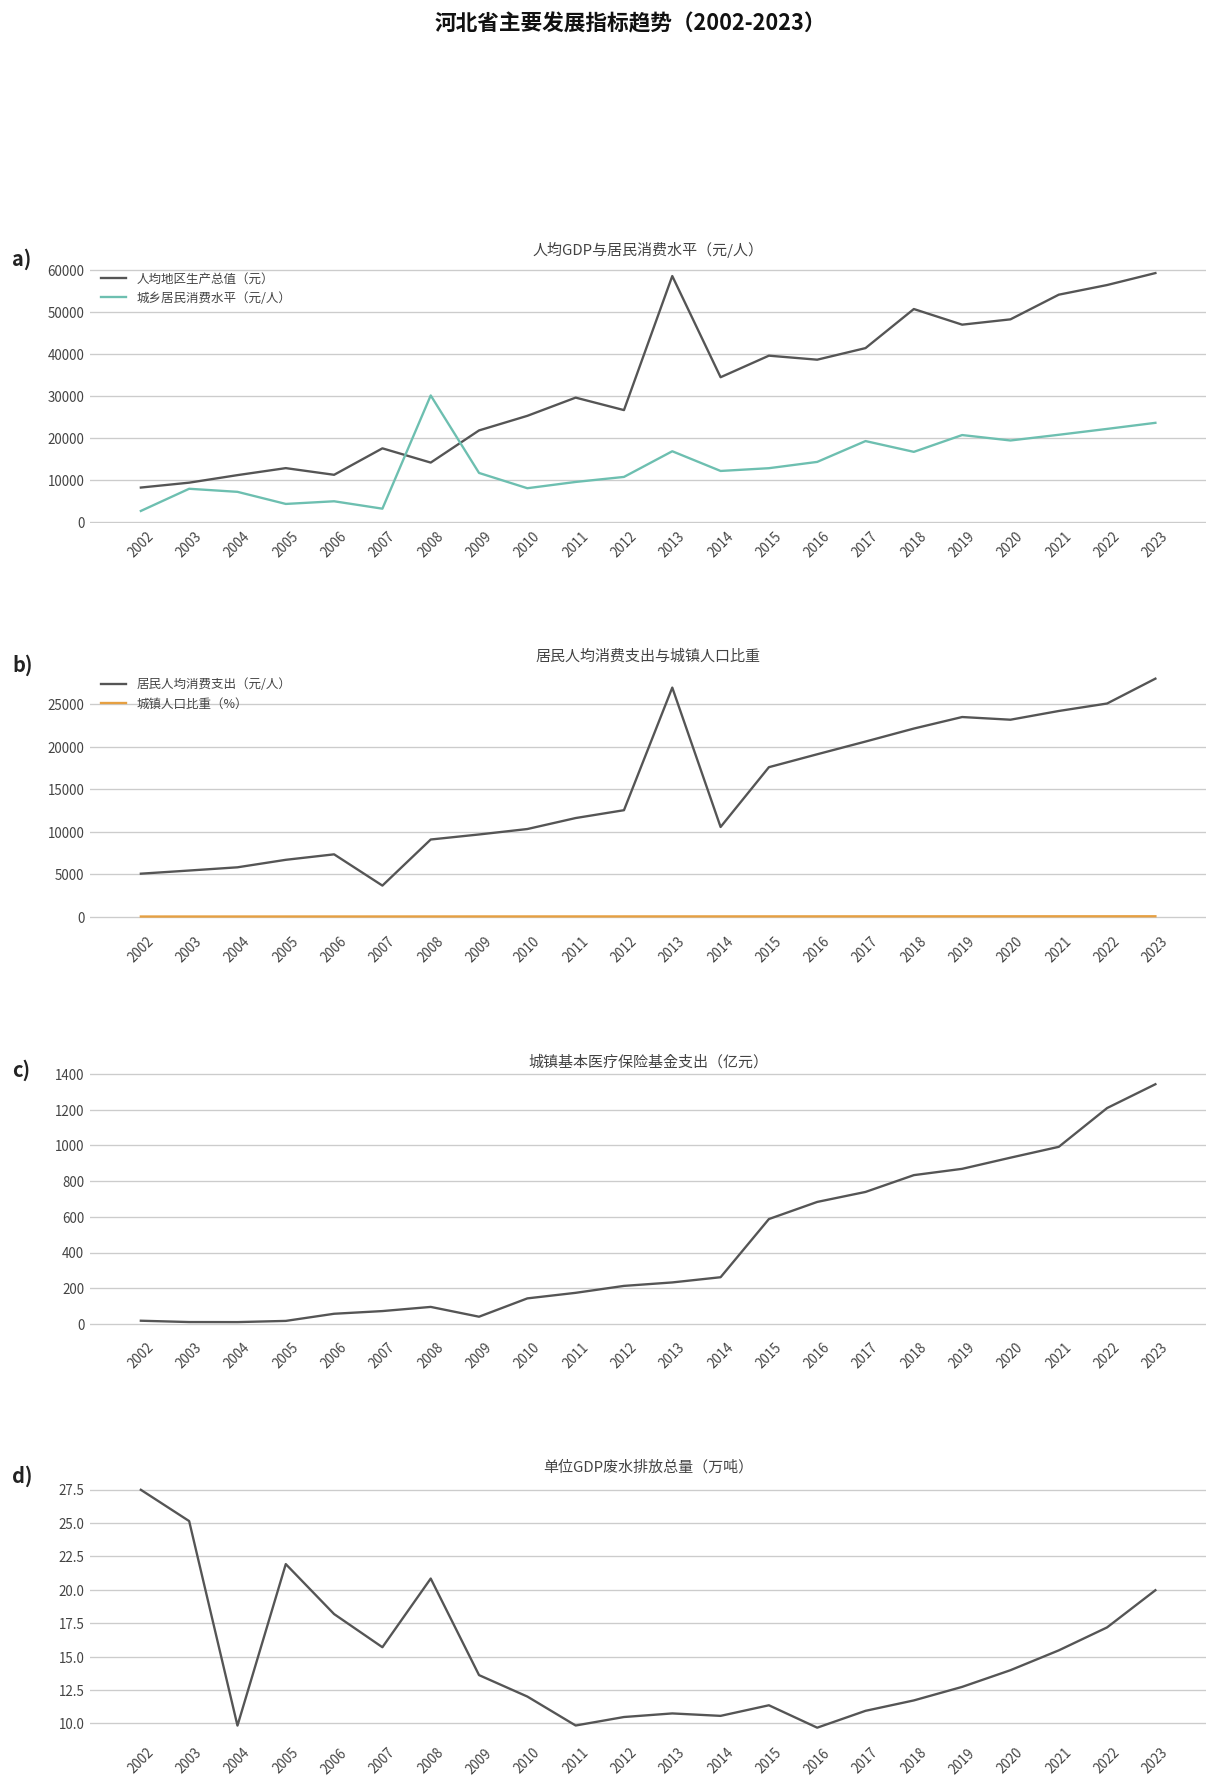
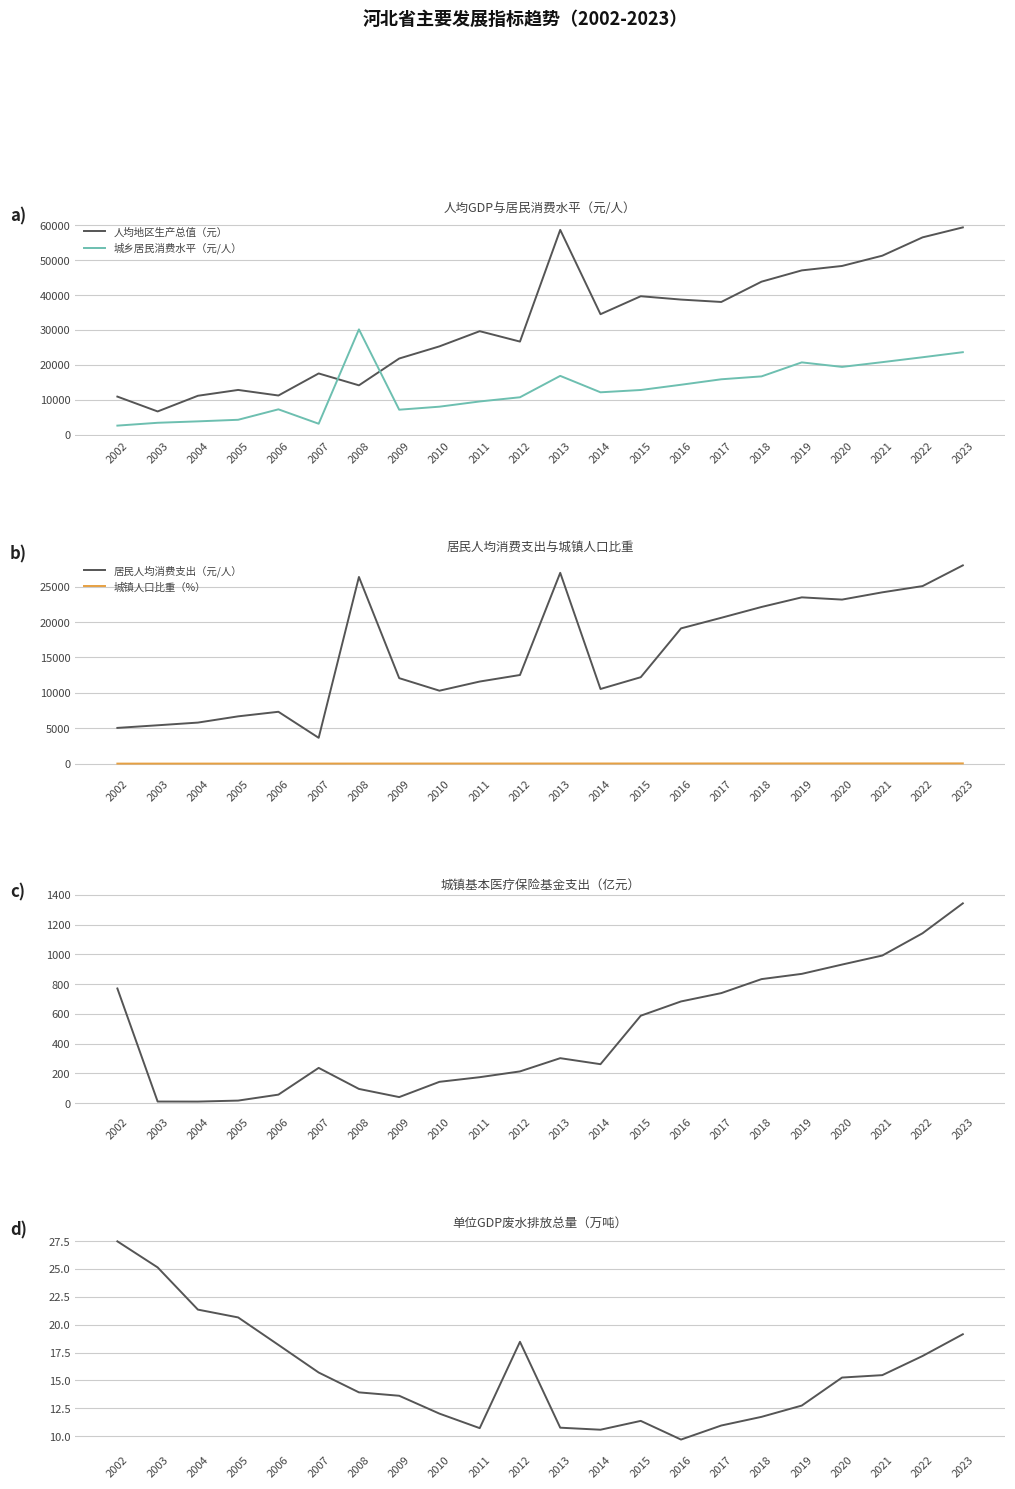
  {
    "人均GDP与居民消费水平（元/人）": {
      "人均地区生产总值（元）": {
-       "2002": 8000,
-       "2003": 9000,
+       "2002": 11000,
+       "2003": 7000,
        "2004": 11000,
        "2005": 13000,
        "2006": 11000,
        "2007": 18000,
        "2008": 14000,
        "2009": 22000,
        "2010": 25000,
        "2011": 30000,
        "2012": 27000,
        "2013": 59000,
        "2014": 35000,
        "2015": 40000,
        "2016": 39000,
-       "2017": 41000,
-       "2018": 51000,
+       "2017": 38000,
+       "2018": 44000,
        "2019": 47000,
        "2020": 48000,
-       "2021": 54000,
+       "2021": 51000,
        "2022": 56000,
        "2023": 59000
      },
      "城乡居民消费水平（元/人）": {
        "2002": 3000,
-       "2003": 8000,
-       "2004": 7000,
+       "2003": 3000,
+       "2004": 4000,
        "2005": 4000,
-       "2006": 5000,
+       "2006": 7000,
        "2007": 3000,
        "2008": 30000,
-       "2009": 12000,
+       "2009": 7000,
        "2010": 8000,
        "2011": 10000,
        "2012": 11000,
        "2013": 17000,
        "2014": 12000,
        "2015": 13000,
        "2016": 14000,
-       "2017": 19000,
+       "2017": 16000,
        "2018": 17000,
        "2019": 21000,
        "2020": 19000,
        "2021": 21000,
        "2022": 22000,
        "2023": 24000
      }
    },
    "居民人均消费支出与城镇人口比重": {
      "居民人均消费支出（元/人）": {
        "2002": 5000,
        "2003": 5000,
        "2004": 6000,
        "2005": 7000,
        "2006": 7000,
        "2007": 4000,
-       "2008": 9000,
-       "2009": 10000,
+       "2008": 26000,
+       "2009": 12000,
        "2010": 10000,
        "2011": 12000,
        "2012": 13000,
        "2013": 27000,
        "2014": 11000,
-       "2015": 18000,
+       "2015": 12000,
        "2016": 19000,
        "2017": 21000,
        "2018": 22000,
        "2019": 23000,
        "2020": 23000,
        "2021": 24000,
        "2022": 25000,
        "2023": 28000
      },
      "城镇人口比重（%）": {
        "2002": 0,
        "2003": 0,
        "2004": 0,
        "2005": 0,
        "2006": 0,
        "2007": 0,
        "2008": 0,
        "2009": 0,
        "2010": 0,
        "2011": 0,
        "2012": 0,
        "2013": 0,
        "2014": 0,
        "2015": 0,
        "2016": 0,
        "2017": 0,
        "2018": 0,
        "2019": 0,
        "2020": 0,
        "2021": 0,
        "2022": 0,
        "2023": 0
      }
    },
    "城镇基本医疗保险基金支出（亿元）": {
-     "2002": 20,
+     "2002": 770,
      "2003": 10,
      "2004": 10,
      "2005": 20,
      "2006": 60,
-     "2007": 70,
+     "2007": 240,
      "2008": 100,
      "2009": 40,
      "2010": 140,
      "2011": 170,
      "2012": 210,
-     "2013": 230,
+     "2013": 300,
      "2014": 260,
      "2015": 590,
      "2016": 680,
      "2017": 740,
      "2018": 830,
      "2019": 870,
      "2020": 930,
      "2021": 990,
-     "2022": 1210,
+     "2022": 1140,
      "2023": 1340
    },
    "单位GDP废水排放总量（万吨）": {
      "2002": 27.5,
      "2003": 25.1,
-     "2004": 9.8,
-     "2005": 21.9,
+     "2004": 21.4,
+     "2005": 20.6,
      "2006": 18.2,
      "2007": 15.7,
-     "2008": 20.8,
+     "2008": 13.9,
      "2009": 13.6,
      "2010": 12.0,
-     "2011": 9.8,
-     "2012": 10.5,
+     "2011": 10.7,
+     "2012": 18.5,
      "2013": 10.8,
      "2014": 10.6,
      "2015": 11.4,
      "2016": 9.7,
      "2017": 10.9,
      "2018": 11.7,
      "2019": 12.7,
-     "2020": 14.0,
+     "2020": 15.3,
      "2021": 15.5,
      "2022": 17.2,
-     "2023": 20.0
+     "2023": 19.1
    }
  }
